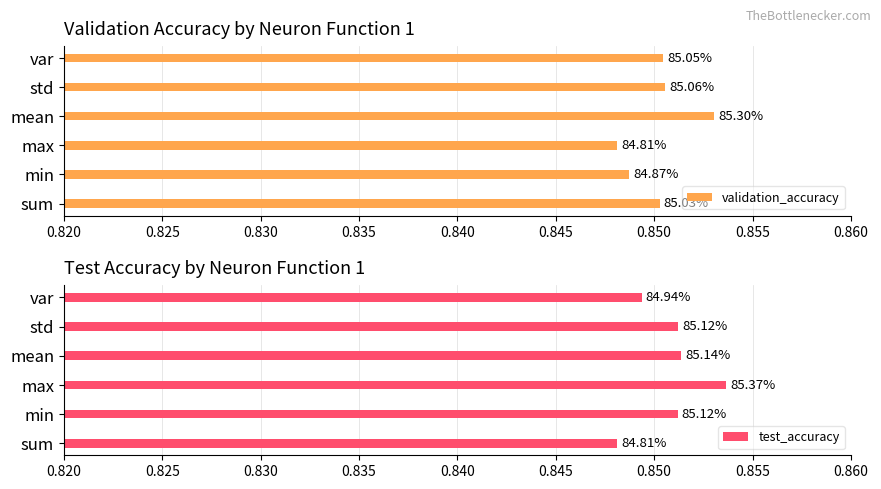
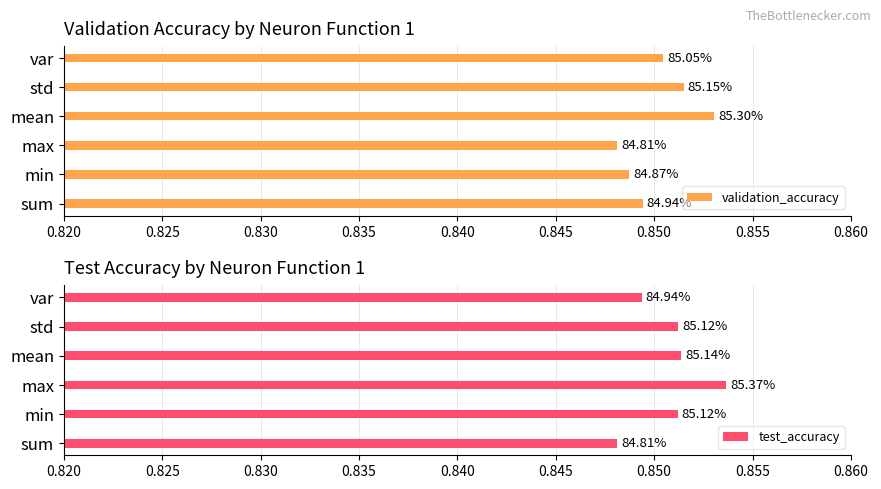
  {
    "Validation Accuracy by Neuron Function 1": {
      "var": "85.05%",
-     "std": "85.06%",
+     "std": "85.15%",
      "mean": "85.30%",
      "max": "84.81%",
      "min": "84.87%",
-     "sum": "0.8503"
+     "sum": "0.8494"
    },
    "Test Accuracy by Neuron Function 1": {
      "var": "84.94%",
      "std": "85.12%",
      "mean": "85.14%",
      "max": "85.37%",
      "min": "85.12%",
      "sum": "84.81%"
    }
  }
